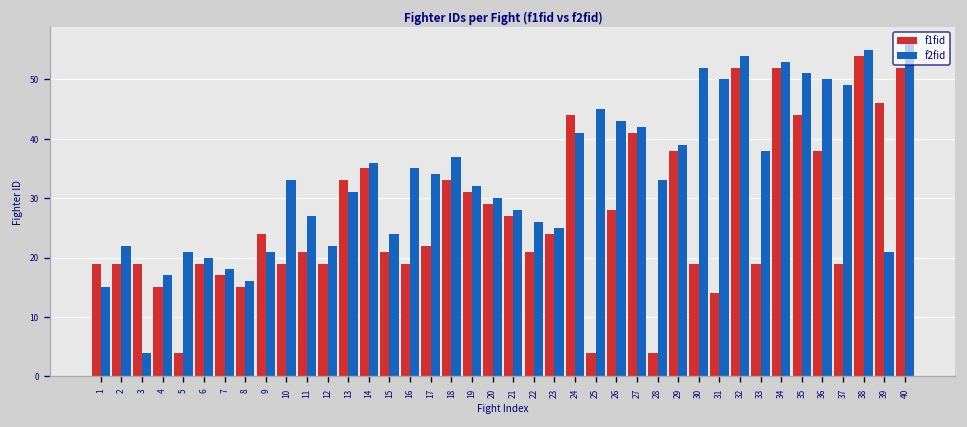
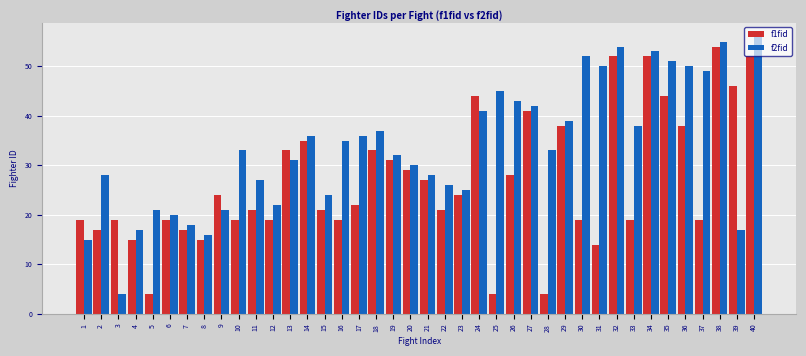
  {
    "f1fid": {
      "1": 19,
-     "2": 19,
+     "2": 17,
      "3": 19,
      "4": 15,
      "5": 4,
      "6": 19,
      "7": 17,
      "8": 15,
      "9": 24,
      "10": 19,
      "11": 21,
      "12": 19,
      "13": 33,
      "14": 35,
      "15": 21,
      "16": 19,
      "17": 22,
      "18": 33,
      "19": 31,
      "20": 29,
      "21": 27,
      "22": 21,
      "23": 24,
      "24": 44,
      "25": 4,
      "26": 28,
      "27": 41,
      "28": 4,
      "29": 38,
      "30": 19,
      "31": 14,
      "32": 52,
      "33": 19,
      "34": 52,
      "35": 44,
      "36": 38,
      "37": 19,
      "38": 54,
      "39": 46,
      "40": 52
    },
    "f2fid": {
      "1": 15,
-     "2": 22,
+     "2": 28,
      "3": 4,
      "4": 17,
      "5": 21,
      "6": 20,
      "7": 18,
      "8": 16,
      "9": 21,
      "10": 33,
      "11": 27,
      "12": 22,
      "13": 31,
      "14": 36,
      "15": 24,
      "16": 35,
-     "17": 34,
+     "17": 36,
      "18": 37,
      "19": 32,
      "20": 30,
      "21": 28,
      "22": 26,
      "23": 25,
      "24": 41,
      "25": 45,
      "26": 43,
      "27": 42,
      "28": 33,
      "29": 39,
      "30": 52,
      "31": 50,
      "32": 54,
      "33": 38,
      "34": 53,
      "35": 51,
      "36": 50,
      "37": 49,
      "38": 55,
-     "39": 21
+     "39": 17
    }
  }
